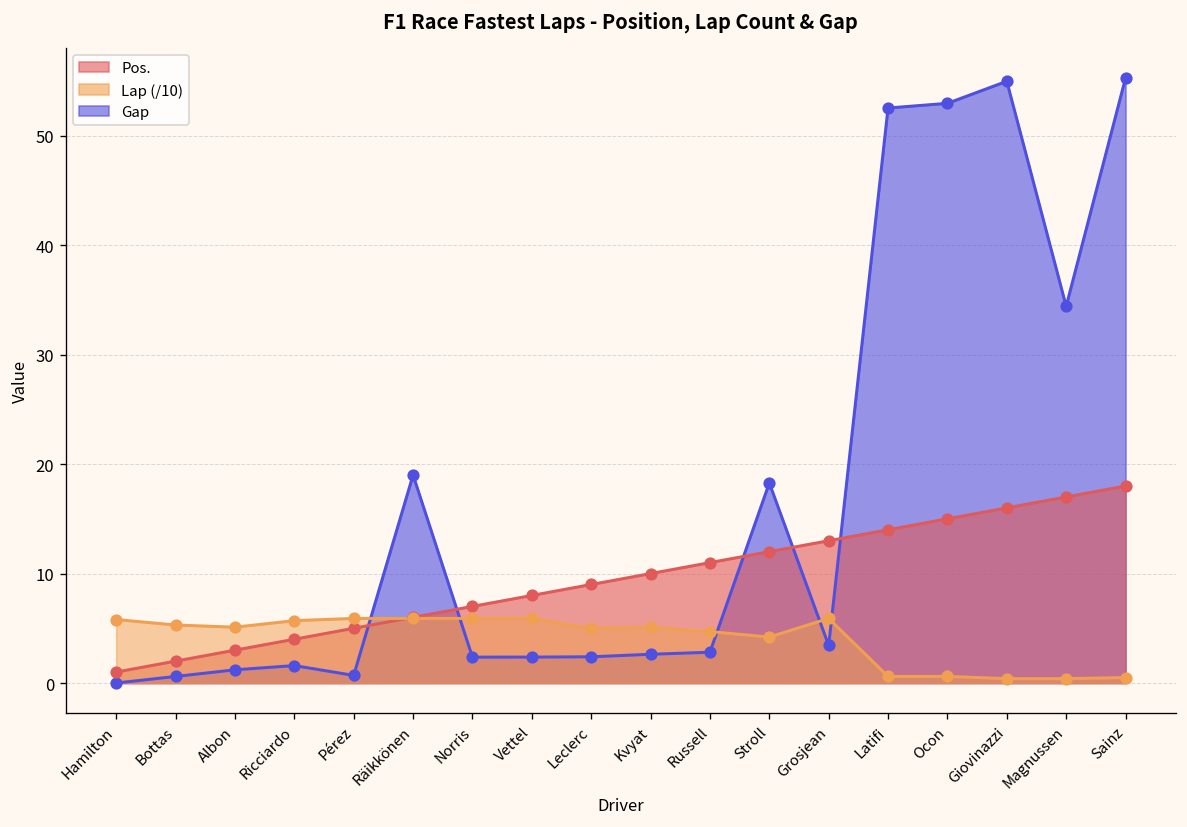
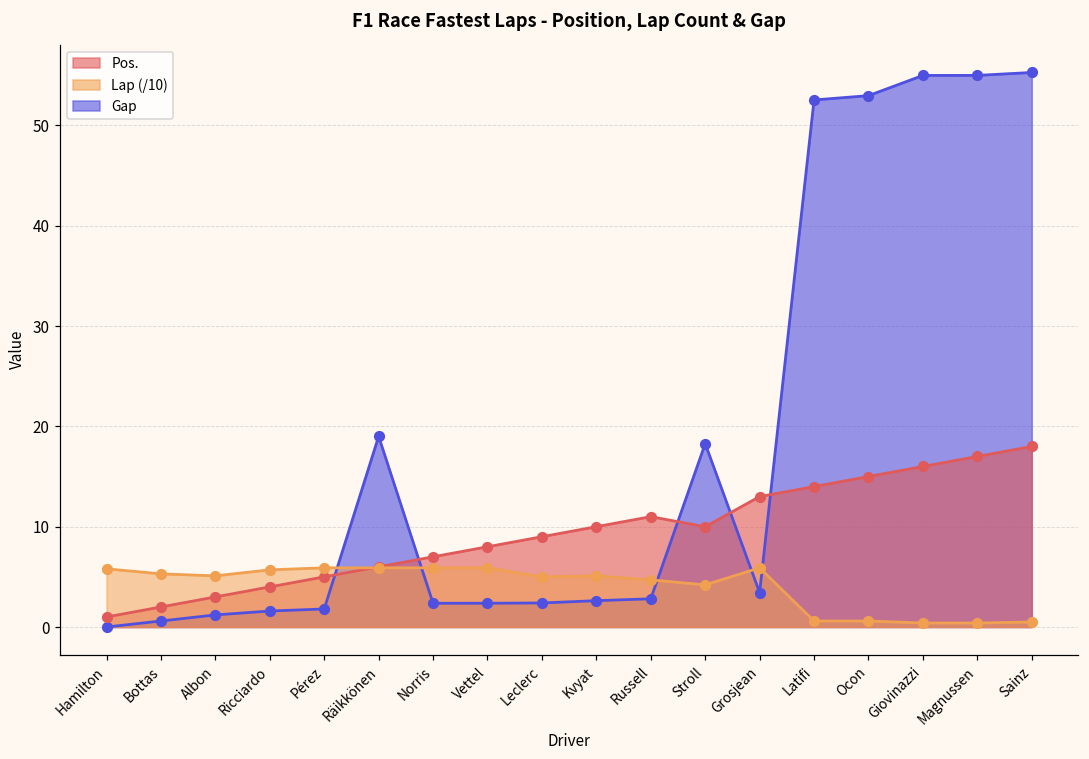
  {
    "Gap": {
      "Hamilton": 0,
      "Bottas": 1,
      "Albon": 1,
      "Ricciardo": 2,
-     "Pérez": 1,
+     "Pérez": 2,
      "Räikkönen": 19,
      "Norris": 2,
      "Vettel": 2,
      "Leclerc": 2,
      "Kvyat": 3,
      "Russell": 3,
      "Stroll": 18,
      "Grosjean": 3,
      "Latifi": 53,
      "Ocon": 53,
      "Giovinazzi": 55,
-     "Magnussen": 34,
+     "Magnussen": 55,
      "Sainz": 55
    },
    "Pos.": {
      "Hamilton": 1,
      "Bottas": 2,
      "Albon": 3,
      "Ricciardo": 4,
      "Pérez": 5,
      "Norris": 7,
      "Vettel": 8,
      "Leclerc": 9,
      "Kvyat": 10,
      "Russell": 11,
-     "Stroll": 12,
+     "Stroll": 10,
      "Grosjean": 13,
      "Latifi": 14,
      "Ocon": 15,
      "Giovinazzi": 16,
      "Magnussen": 17,
      "Sainz": 18
    },
    "Lap (/10)": {
      "Hamilton": 6,
      "Bottas": 5,
      "Albon": 5,
      "Ricciardo": 6,
      "Pérez": 6,
      "Norris": 6,
      "Vettel": 6,
      "Leclerc": 5,
      "Kvyat": 5,
      "Russell": 5,
      "Stroll": 4,
      "Grosjean": 6,
      "Latifi": 1,
      "Ocon": 1,
      "Giovinazzi": 0,
      "Magnussen": 0,
      "Sainz": 1
    }
  }
